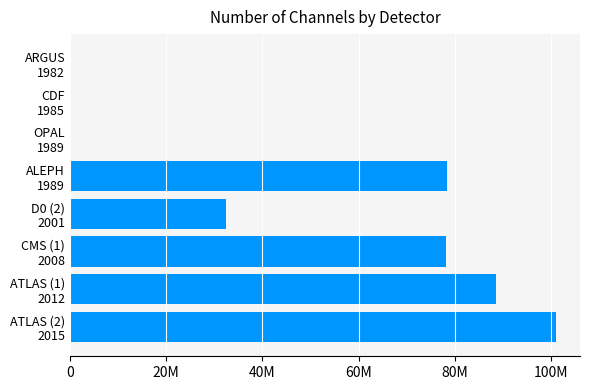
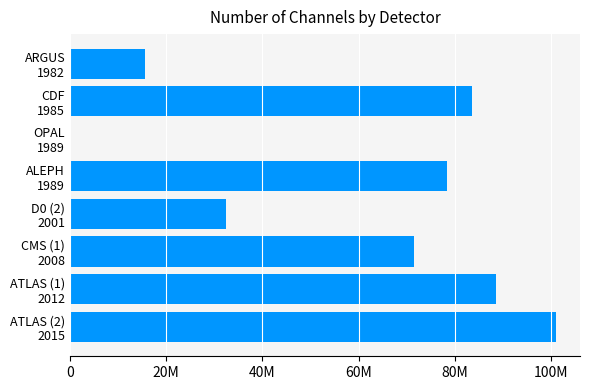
  {
-   "ARGUS 1982": 0,
-   "CDF 1985": 0,
+   "ARGUS 1982": 16000000,
+   "CDF 1985": 84000000,
    "ALEPH 1989": 78000000,
    "D0 (2) 2001": 32000000,
-   "CMS (1) 2008": 78000000,
+   "CMS (1) 2008": 71000000,
    "ATLAS (1) 2012": 89000000,
    "ATLAS (2) 2015": 101000000
  }
